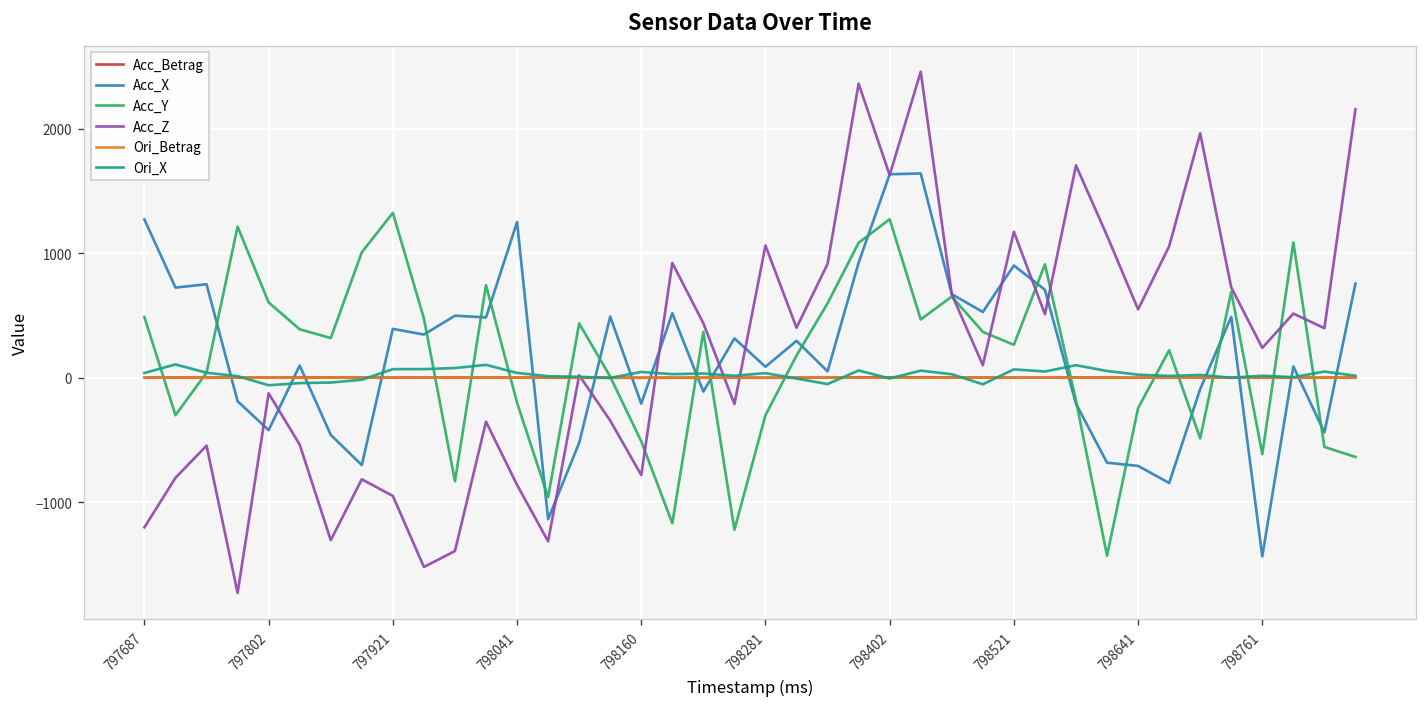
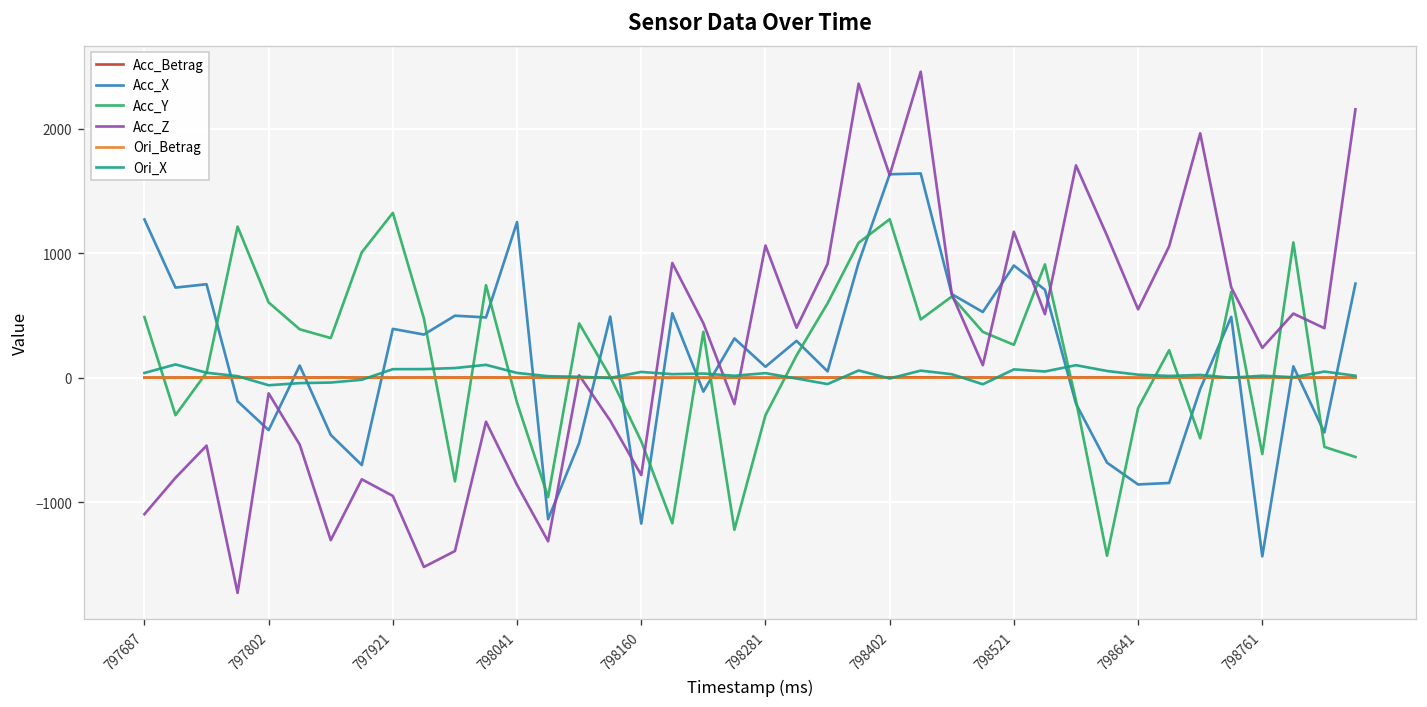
  {
    "Acc_X": {
      "797687": 1270,
      "797802": -420,
      "797921": 390,
      "798041": 1250,
-     "798160": -210,
+     "798160": -1170,
      "798281": 90,
      "798521": 900,
-     "798641": -710,
+     "798641": -860,
      "798761": -1440
    },
    "Acc_Z": {
-     "797687": -1200,
+     "797687": -1100,
      "797802": -130,
      "797921": -950,
      "798041": -860,
      "798160": -780,
      "798281": 1060,
      "798521": 1170,
      "798641": 550,
      "798761": 240
    }
  }
